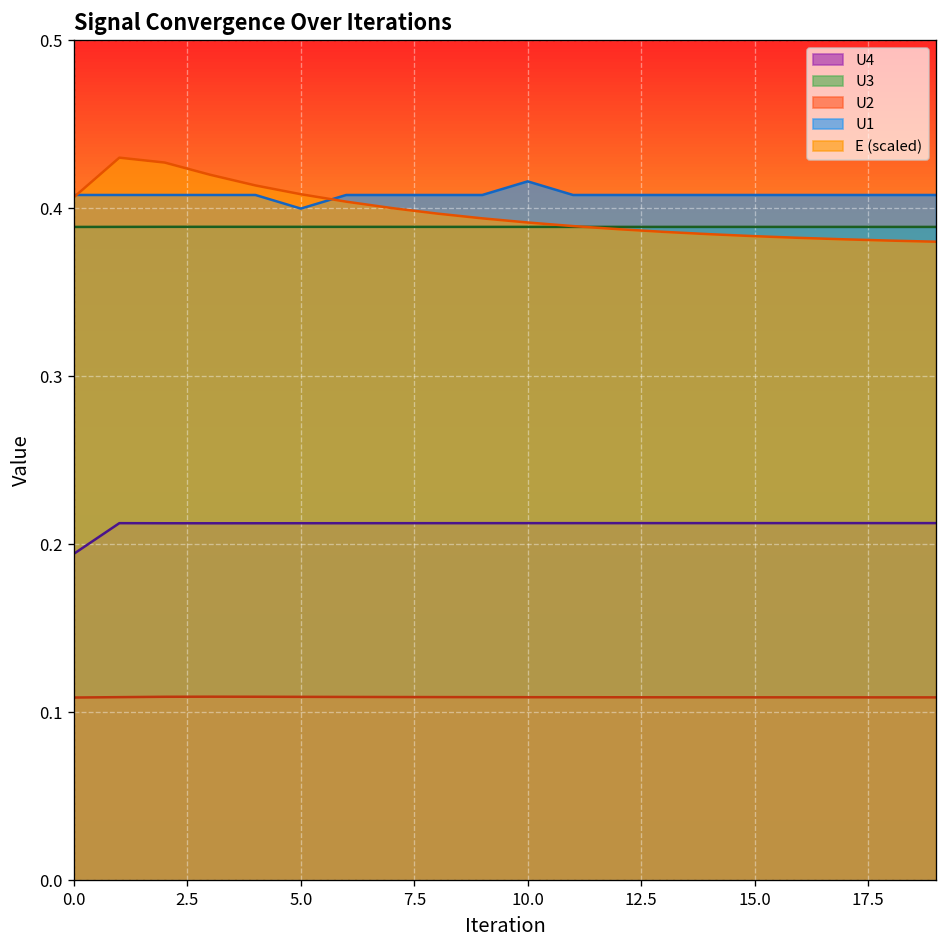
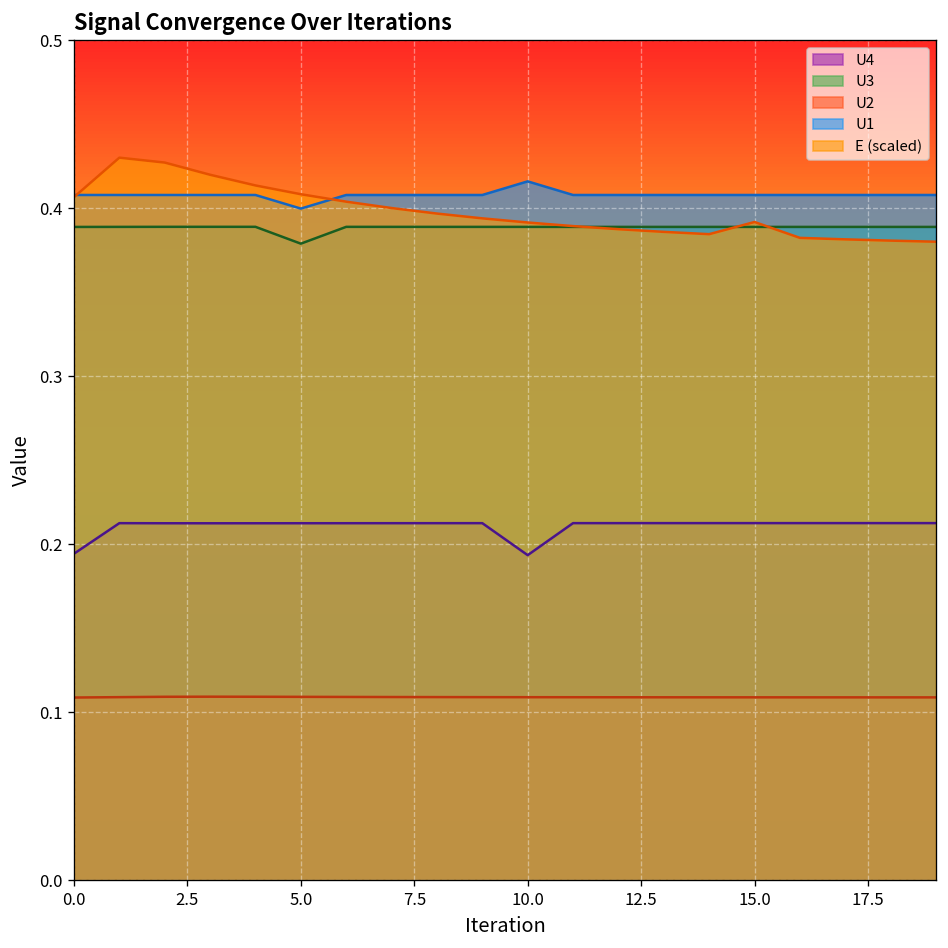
  {
    "U4": {
      "0.0": 0.194,
      "5.0": 0.213,
-     "10.0": 0.213,
+     "10.0": 0.194,
      "15.0": 0.213
    },
    "U3": {
      "0.0": 0.389,
-     "5.0": 0.389,
+     "5.0": 0.379,
      "10.0": 0.389,
      "15.0": 0.389
    },
    "U2": {
      "0.0": 0.109,
      "5.0": 0.109,
      "10.0": 0.109,
      "15.0": 0.109
    },
    "U1": {
      "5.0": 0.400,
      "10.0": 0.416,
      "15.0": 0.408
    },
    "E (scaled)": {
      "5.0": 0.408,
      "10.0": 0.391,
-     "15.0": 0.383
+     "15.0": 0.392
    }
  }
